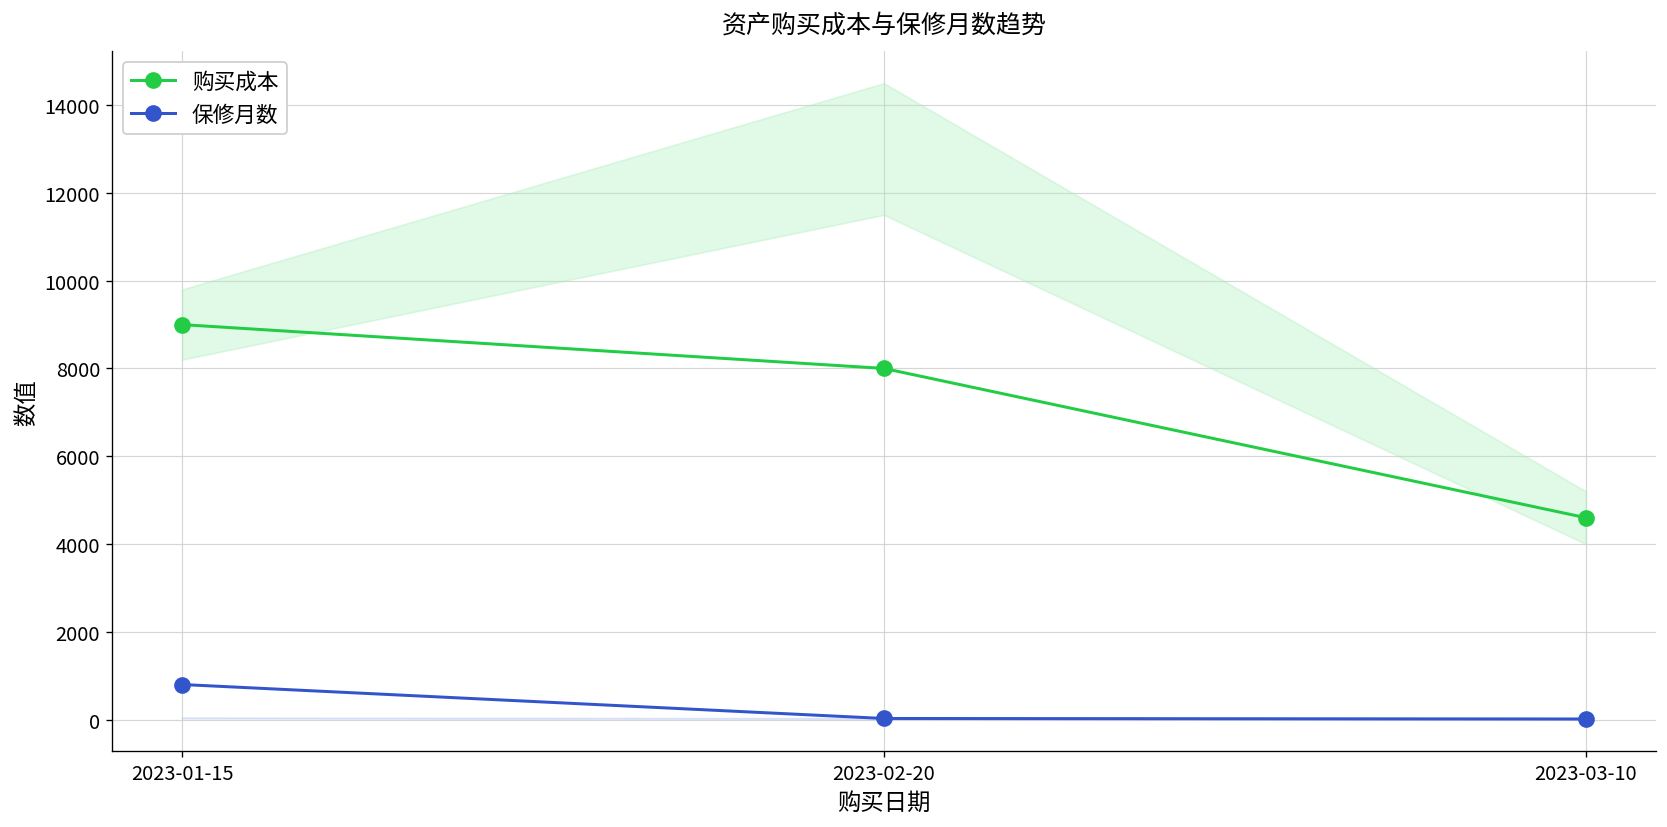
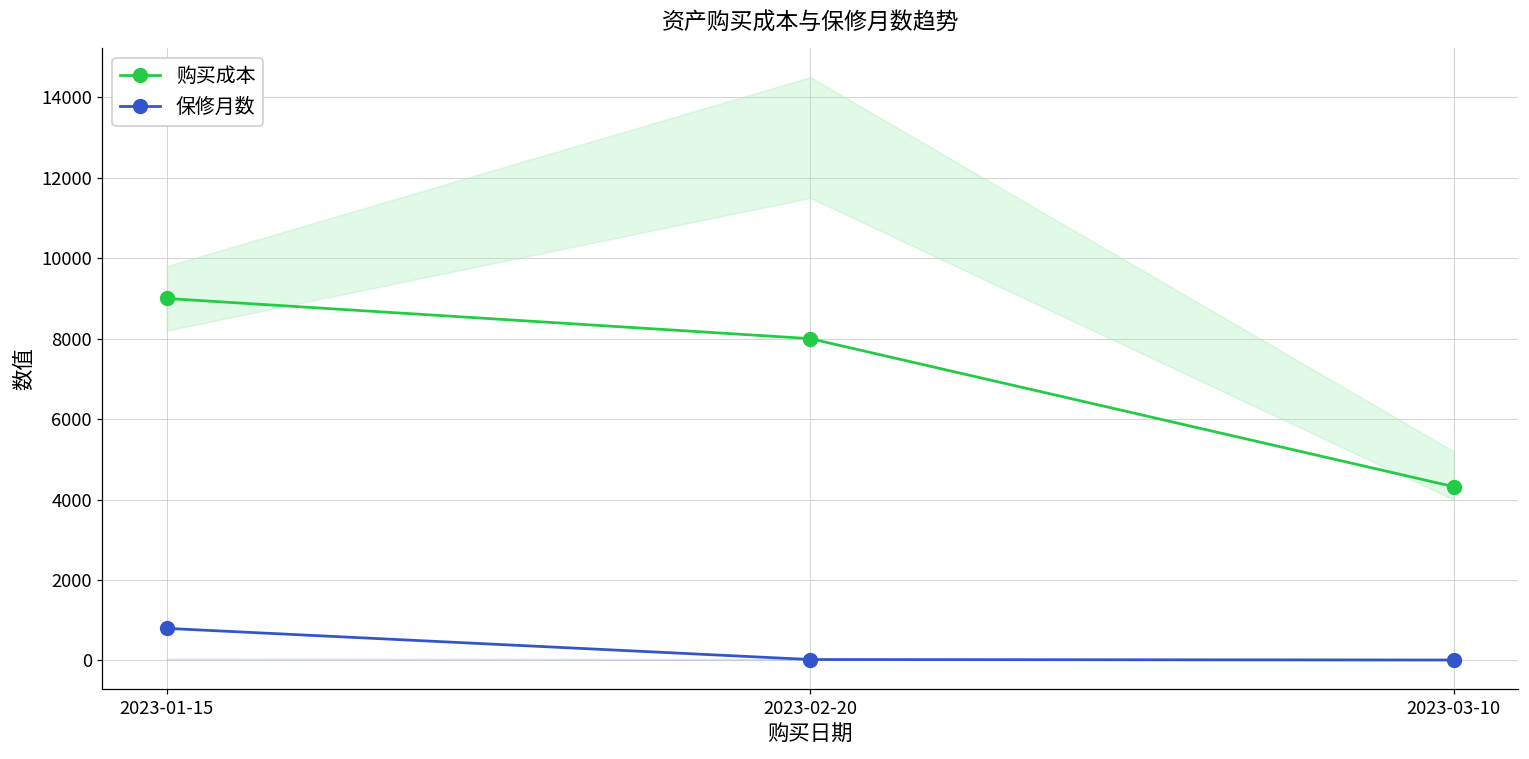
  {
    "购买成本": {
      "2023-01-15": 9000,
      "2023-02-20": 8000,
-     "2023-03-10": 4600
+     "2023-03-10": 4300
    },
    "保修月数": {
      "2023-01-15": 800
    }
  }
